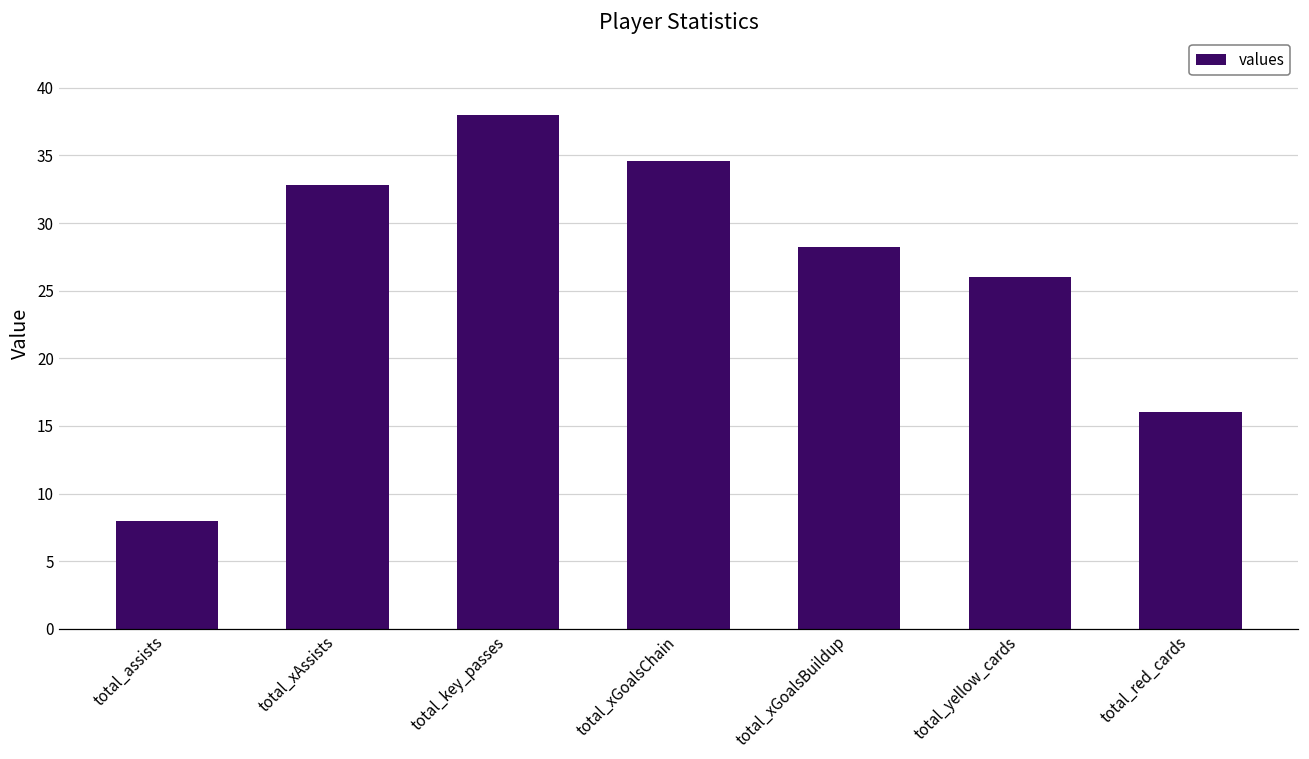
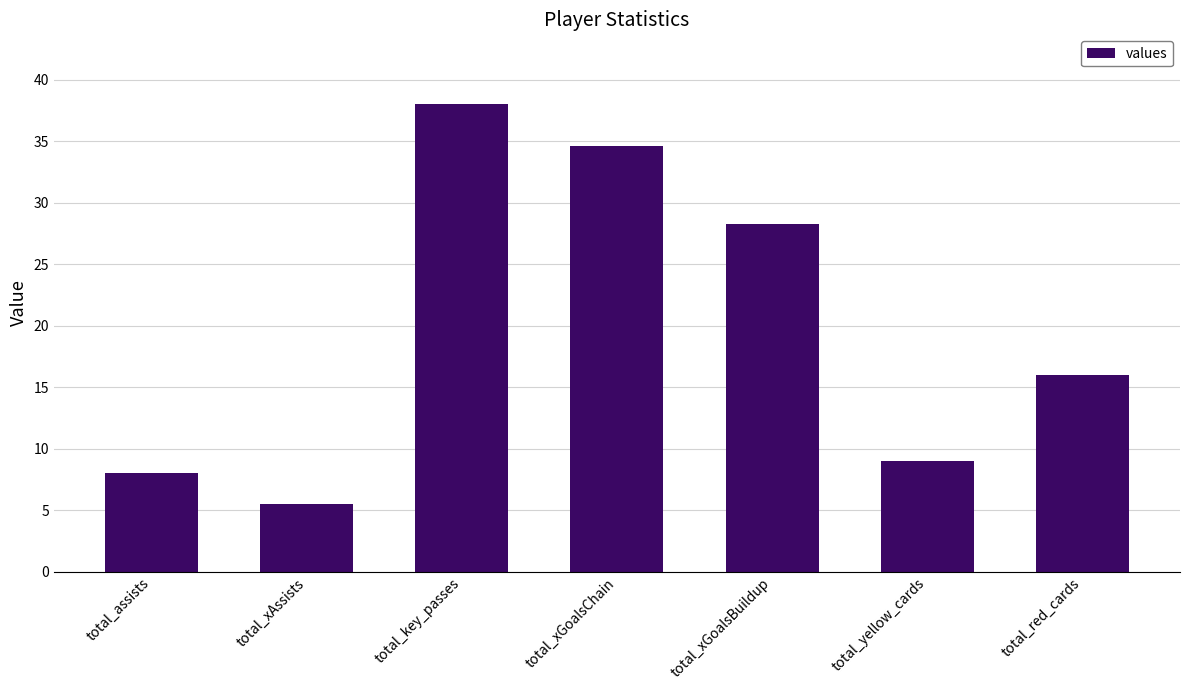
  {
    "total_assists": 8.0,
-   "total_xAssists": 32.8,
+   "total_xAssists": 5.5,
    "total_key_passes": 38.0,
    "total_xGoalsChain": 34.6,
    "total_xGoalsBuildup": 28.2,
-   "total_yellow_cards": 26,
+   "total_yellow_cards": 9,
    "total_red_cards": 16.0
  }
